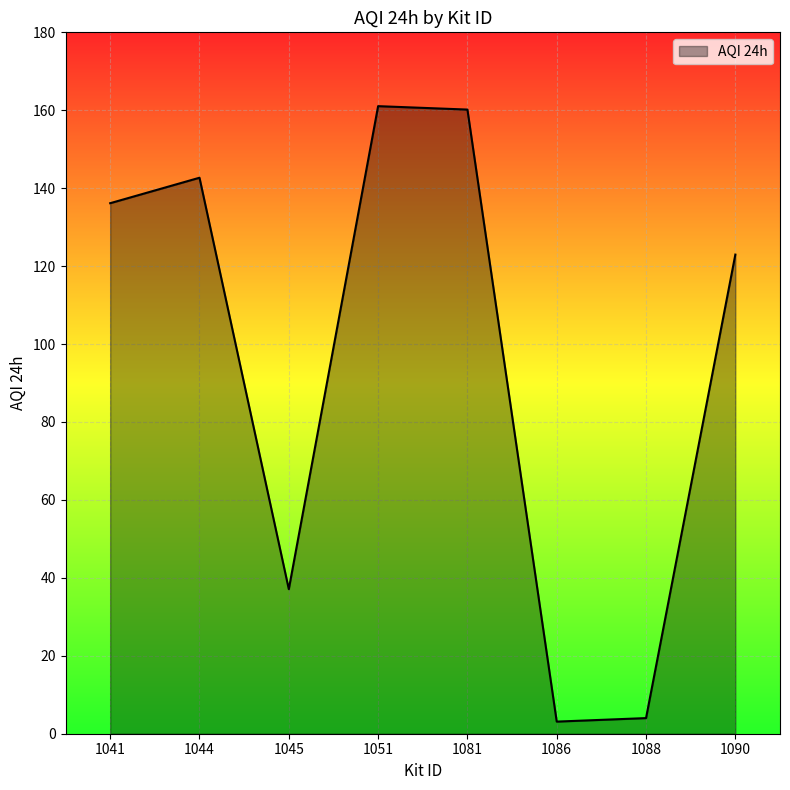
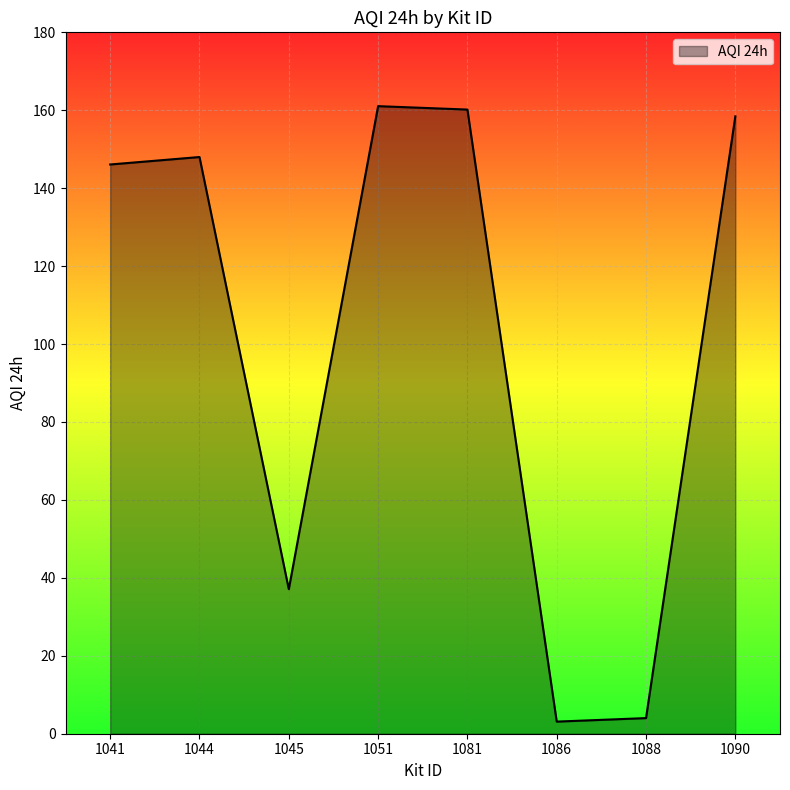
  {
-   "1041": 136,
-   "1044": 143,
+   "1041": 146,
+   "1044": 148,
    "1045": 37,
    "1051": 161,
    "1081": 160,
    "1086": 3,
    "1088": 4,
-   "1090": 123
+   "1090": 158
  }
